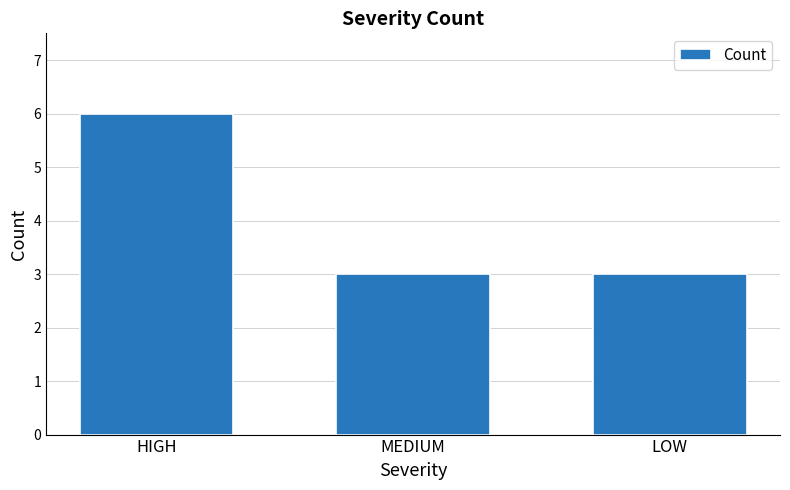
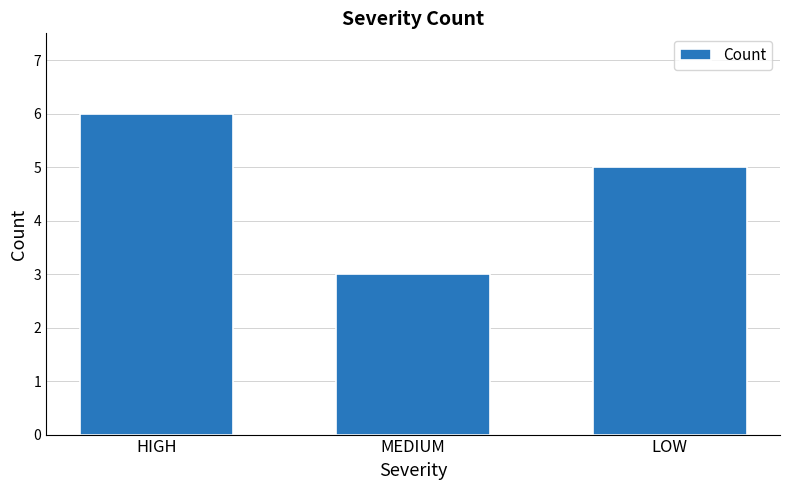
  {
    "HIGH": 6,
    "MEDIUM": 3,
-   "LOW": 3
+   "LOW": 5
  }
